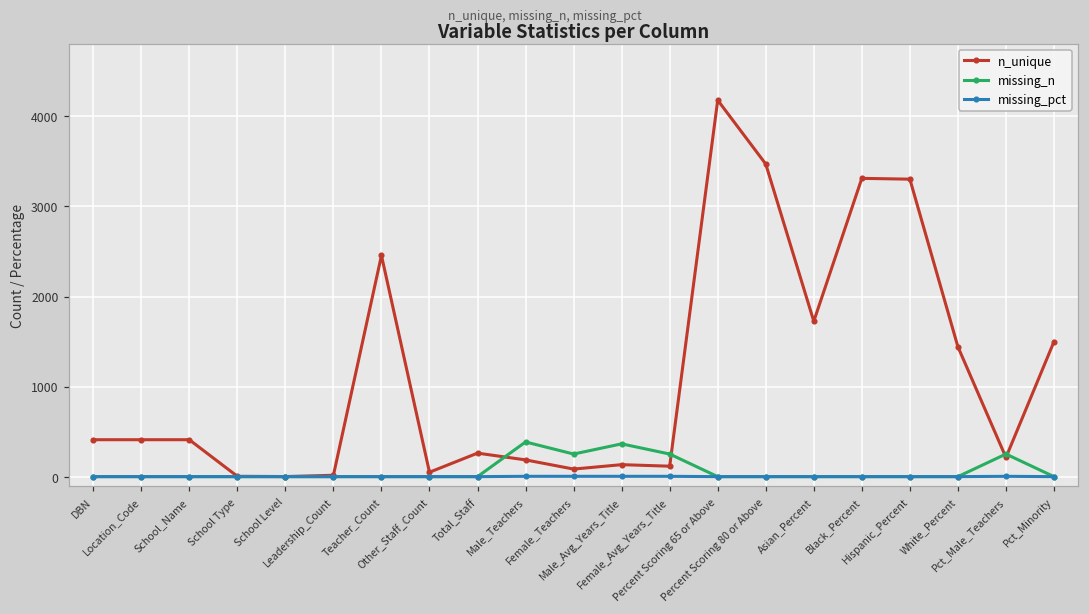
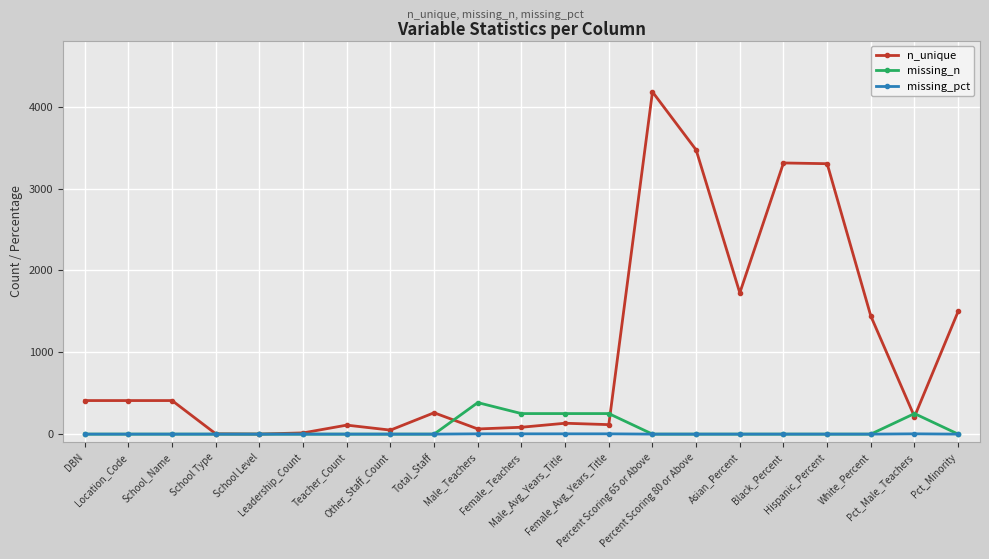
  {
    "n_unique": {
      "DBN": 400,
      "Location_Code": 400,
      "School_Name": 400,
-     "Teacher_Count": 2500,
+     "Teacher_Count": 100,
      "Other_Staff_Count": 0,
      "Total_Staff": 300,
-     "Male_Teachers": 200,
+     "Male_Teachers": 100,
      "Female_Teachers": 100,
      "Male_Avg_Years_Title": 100,
      "Female_Avg_Years_Title": 100,
      "Percent Scoring 65 or Above": 4200,
      "Percent Scoring 80 or Above": 3500,
      "Asian_Percent": 1700,
      "Black_Percent": 3300,
      "Hispanic_Percent": 3300,
      "White_Percent": 1400,
      "Pct_Male_Teachers": 200,
      "Pct_Minority": 1500
    },
    "missing_n": {
      "Male_Teachers": 400,
      "Female_Teachers": 300,
-     "Male_Avg_Years_Title": 400,
+     "Male_Avg_Years_Title": 300,
      "Female_Avg_Years_Title": 300,
      "Pct_Male_Teachers": 300
    },
    "missing_pct": {
      "Male_Teachers": 0,
      "Female_Teachers": 0,
      "Male_Avg_Years_Title": 0,
      "Female_Avg_Years_Title": 0,
      "Pct_Male_Teachers": 0
    }
  }
